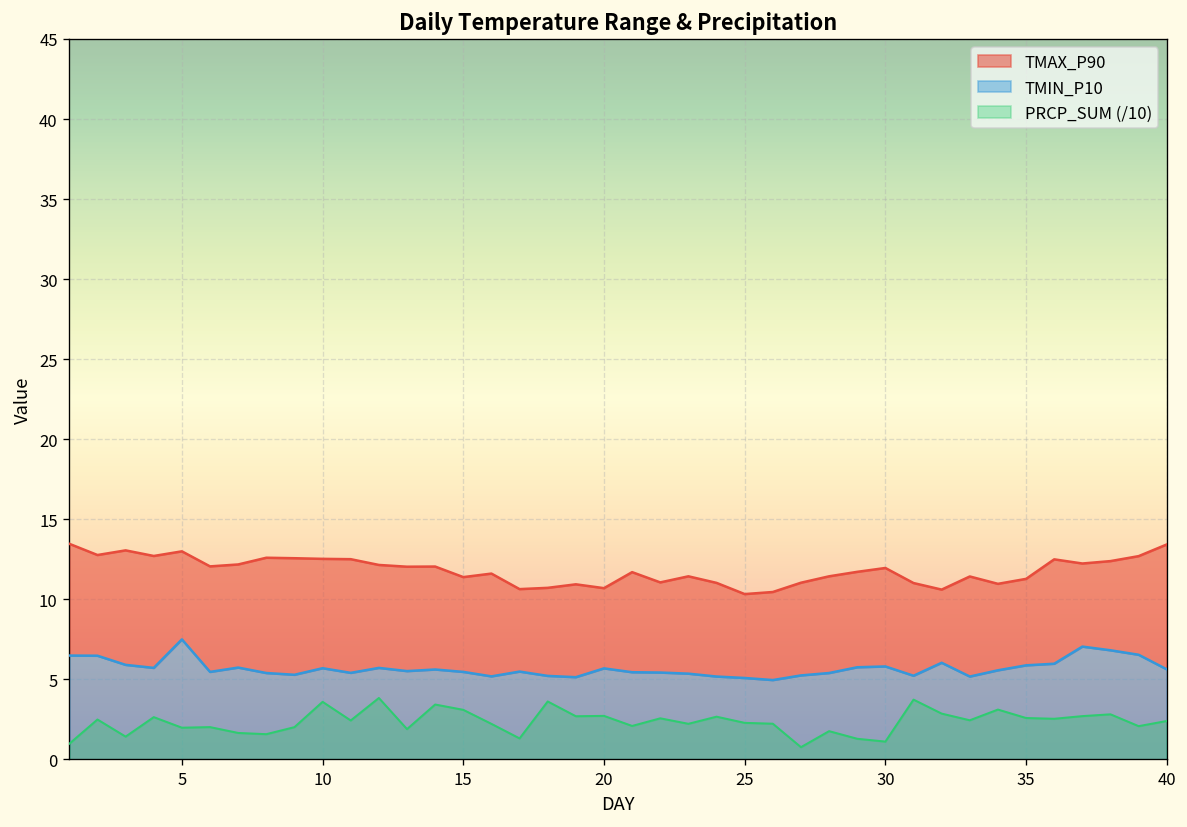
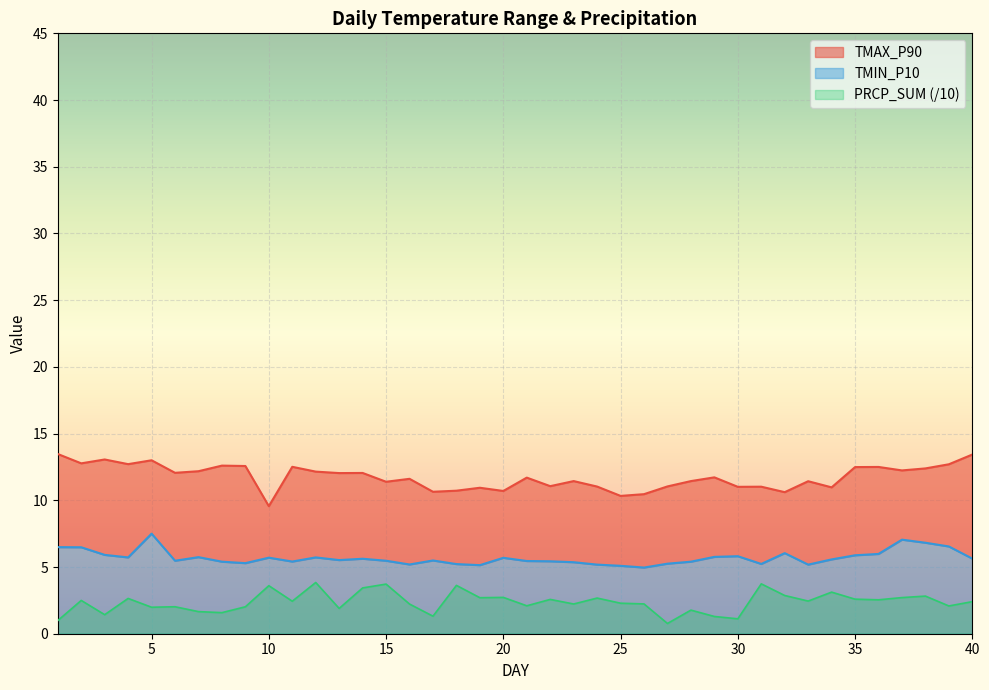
  {
    "TMAX_P90": {
      "5": 13.0,
-     "10": 12.5,
+     "10": 9.6,
      "15": 11.4,
      "20": 10.7,
      "25": 10.3,
-     "30": 12.0,
-     "35": 11.3,
+     "30": 11.0,
+     "35": 12.5,
      "40": 13.4
    },
    "TMIN_P10": {
      "5": 7.5,
      "10": 5.7,
      "15": 5.5,
      "20": 5.7,
      "25": 5.1,
      "30": 5.8,
      "35": 5.9,
      "40": 5.6
    },
    "PRCP_SUM (/10)": {
      "5": 2.0,
      "10": 3.6,
-     "15": 3.1,
+     "15": 3.7,
      "20": 2.7,
      "25": 2.3,
      "30": 1.1,
      "35": 2.6,
      "40": 2.4
    }
  }
